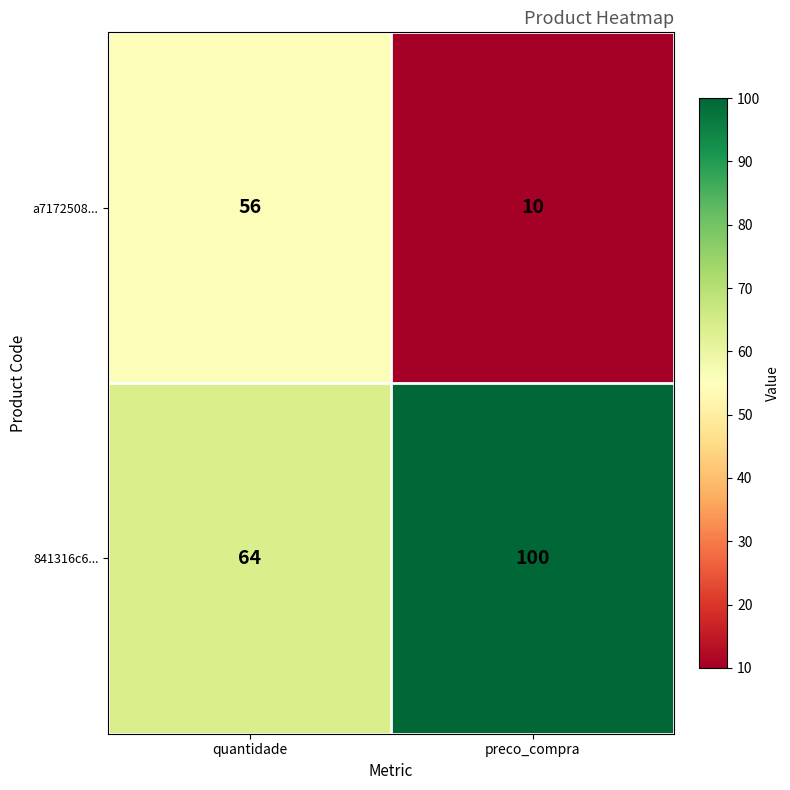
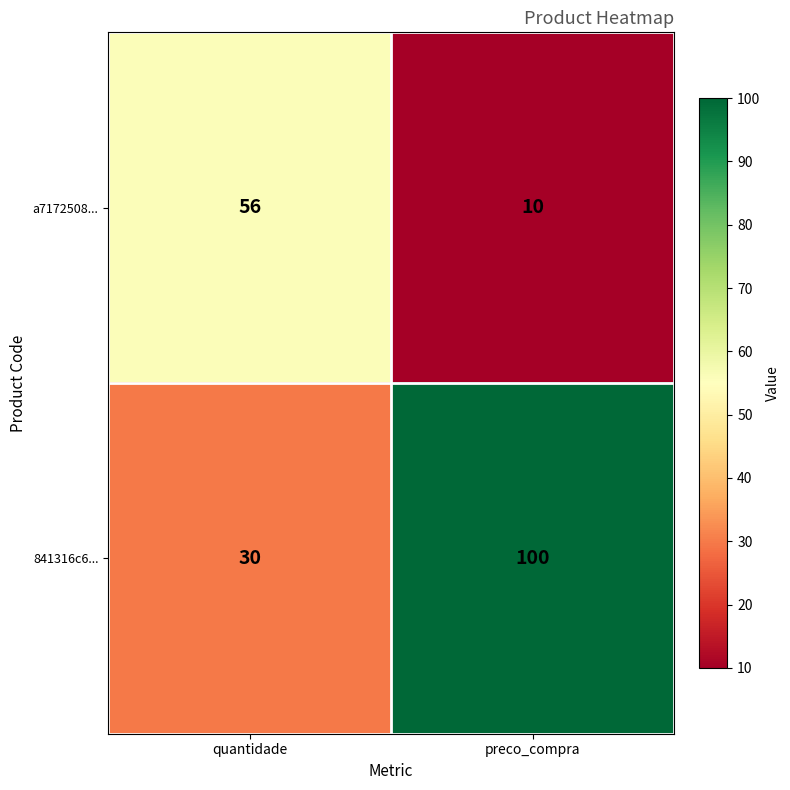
  {
    "a7172508...": {
      "quantidade": 56,
      "preco_compra": 10
    },
    "841316c6...": {
-     "quantidade": 64,
+     "quantidade": 30,
      "preco_compra": 100
    }
  }
